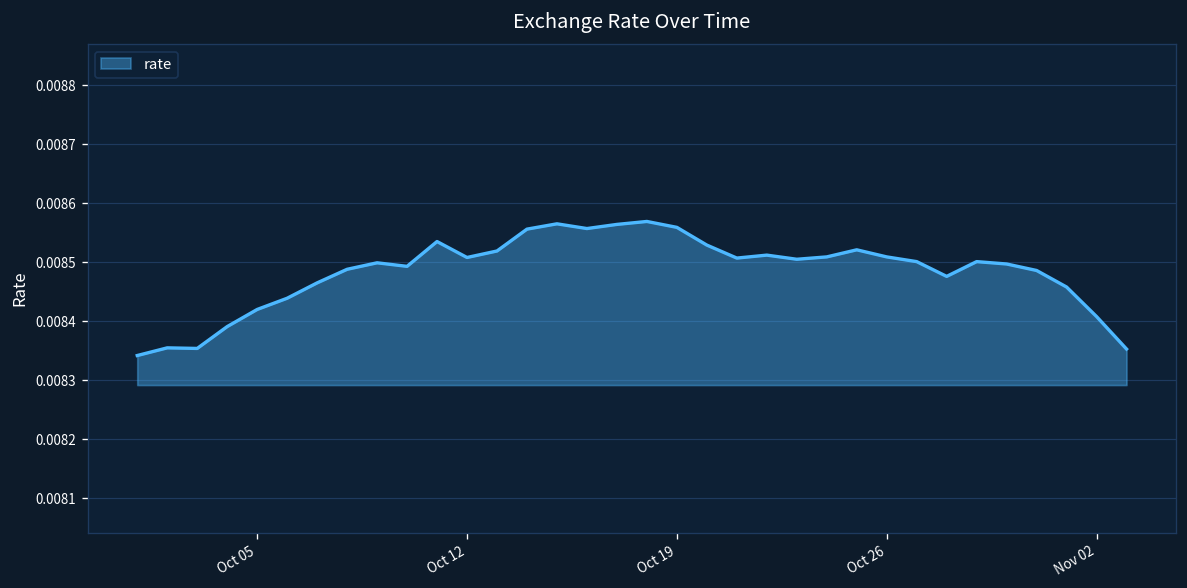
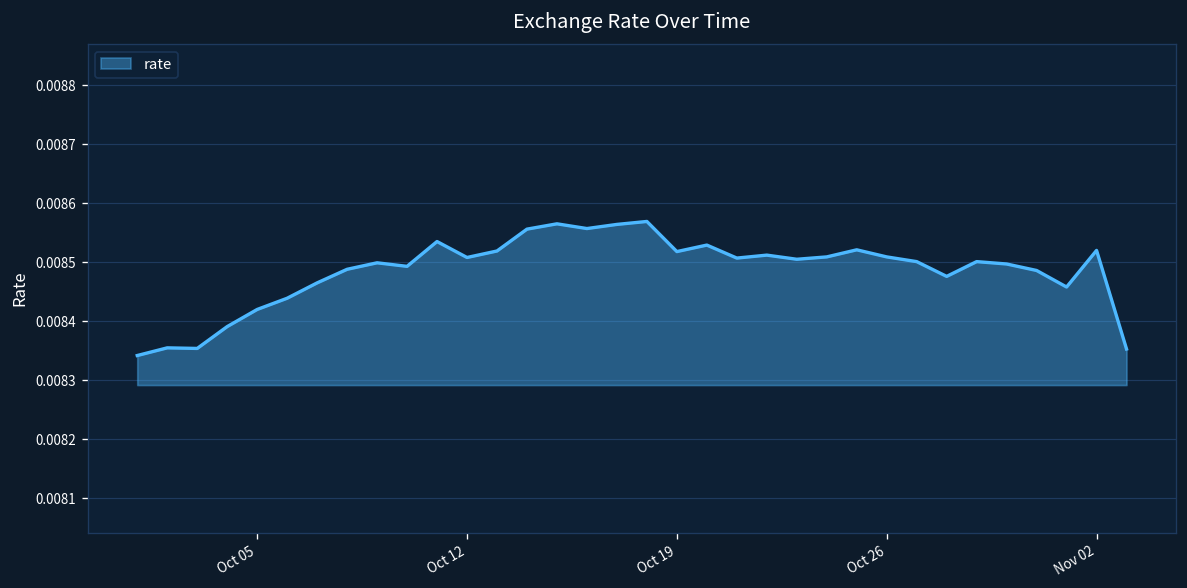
  {
    "Oct 05": 0.00842,
    "Oct 12": 0.00851,
-   "Oct 19": 0.00856,
+   "Oct 19": 0.00852,
    "Oct 26": 0.00851,
-   "Nov 02": 0.00841
+   "Nov 02": 0.00852
  }
